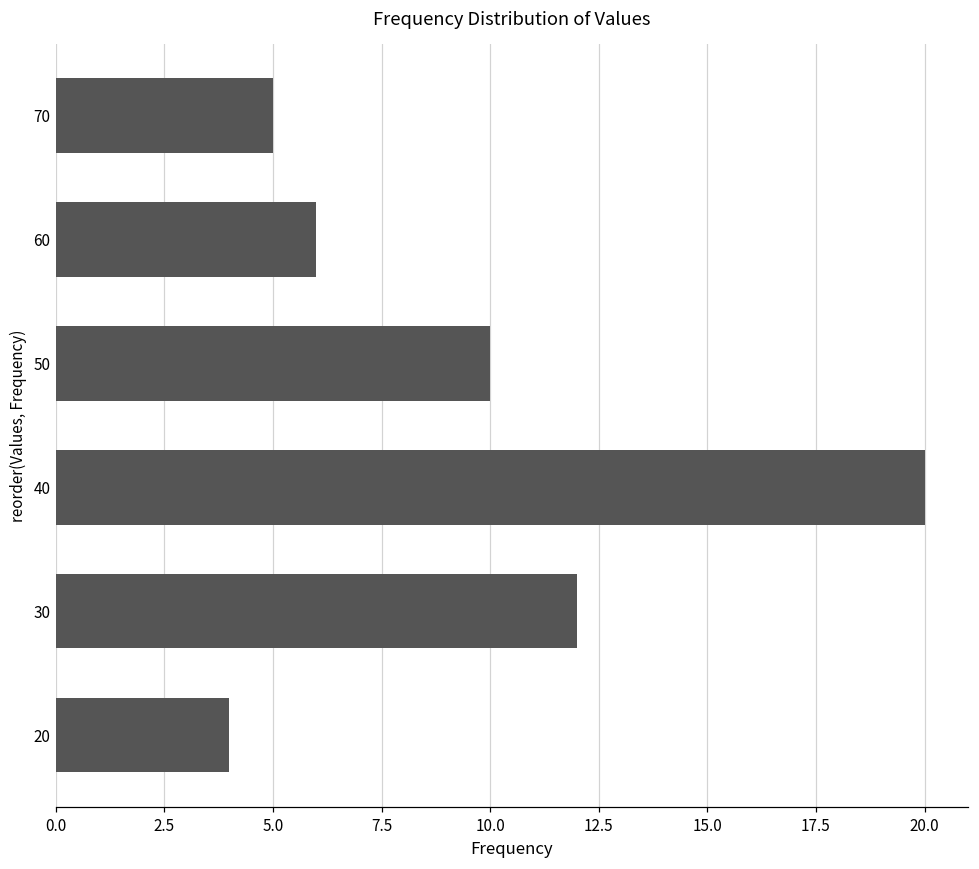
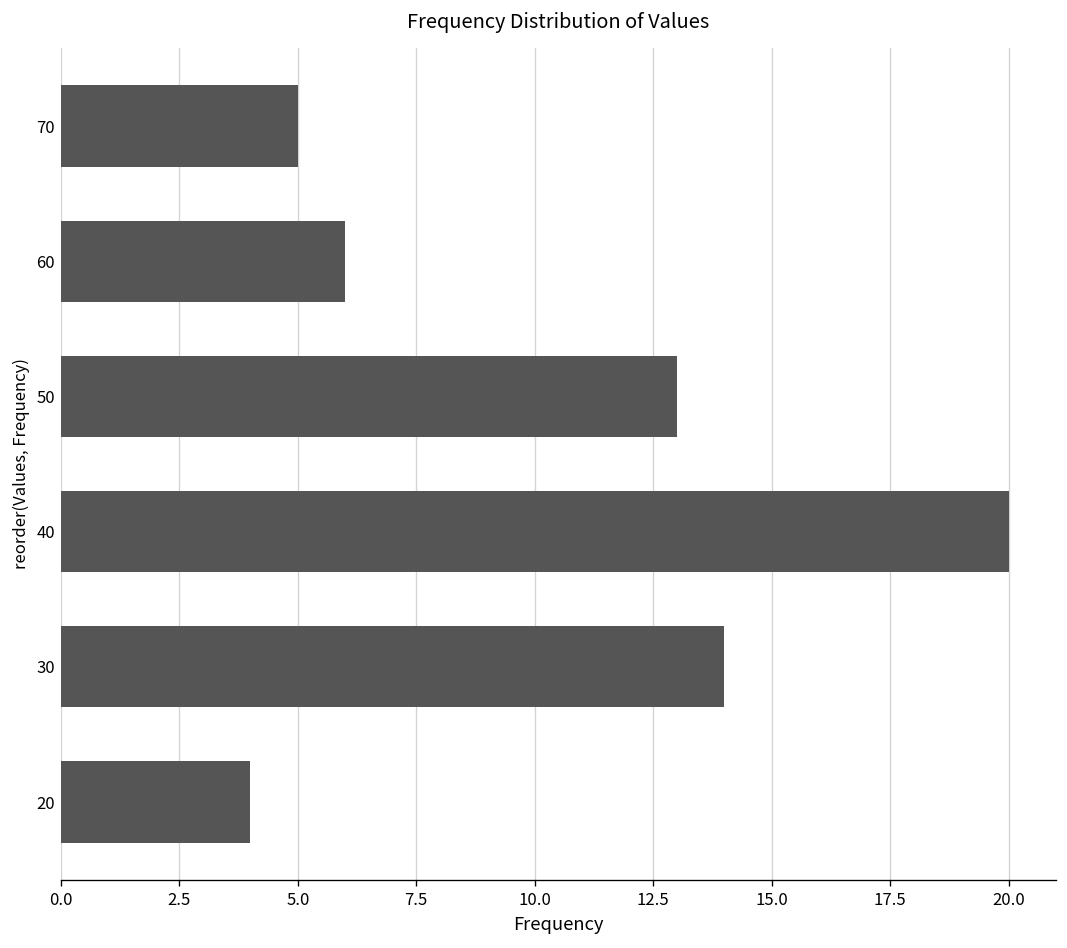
  {
    "70": 5,
    "60": 6,
-   "50": 10,
+   "50": 13,
    "40": 20,
-   "30": 12,
+   "30": 14,
    "20": 4
  }
